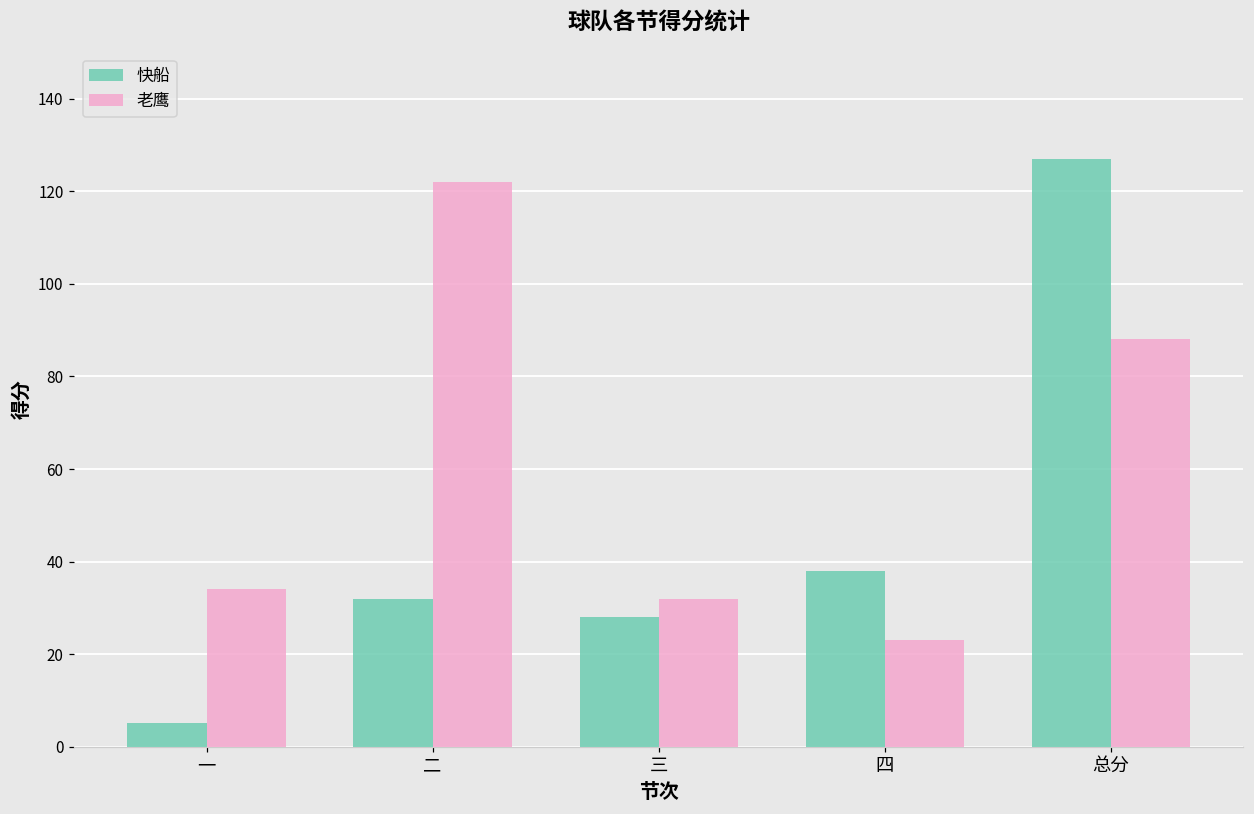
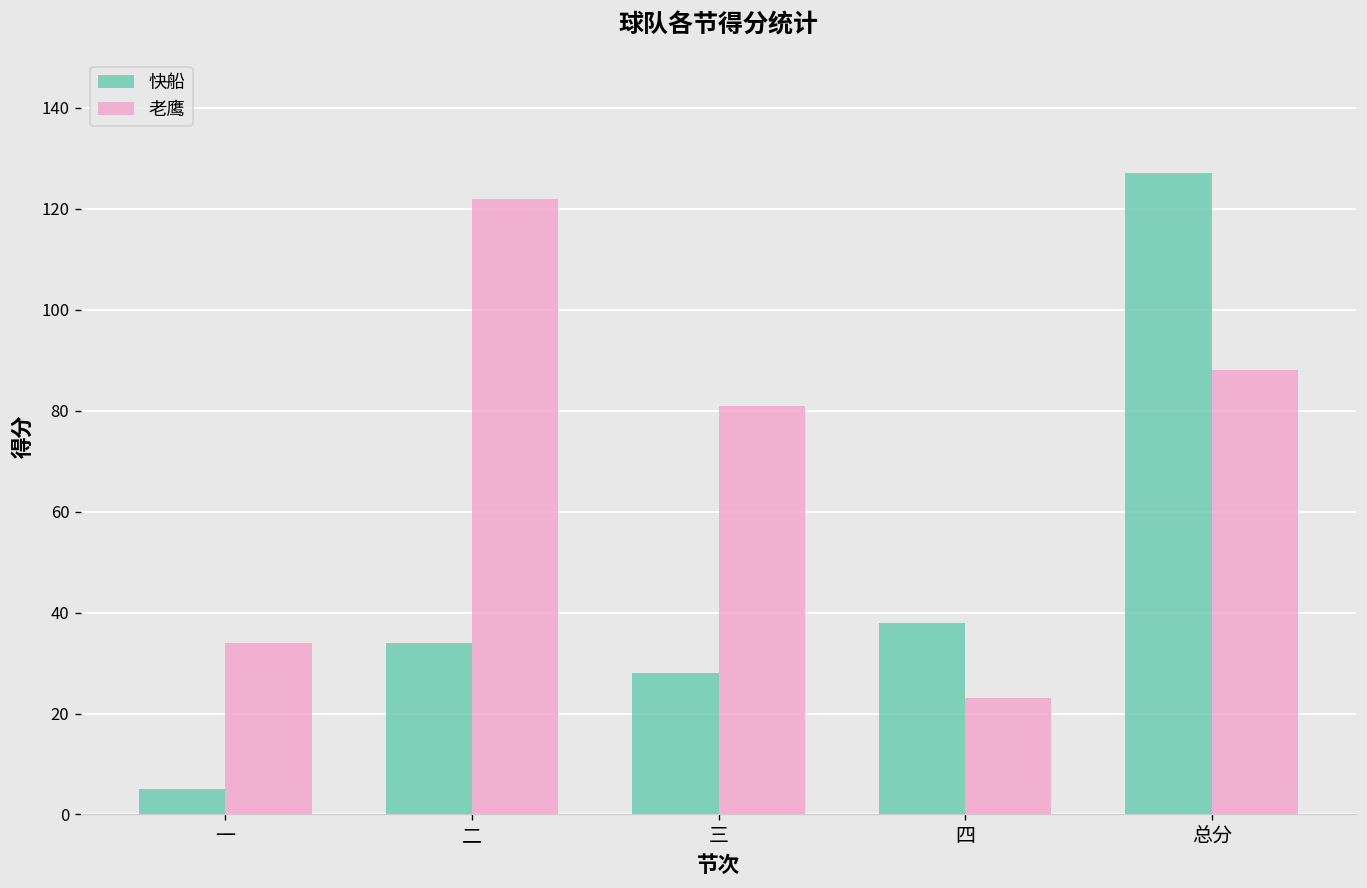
  {
    "快船": {
      "一": 5,
-     "二": 32,
+     "二": 34,
      "三": 28,
      "四": 38,
      "总分": 127
    },
    "老鹰": {
      "一": 34,
      "二": 122,
-     "三": 32,
+     "三": 81,
      "四": 23,
      "总分": 88
    }
  }
